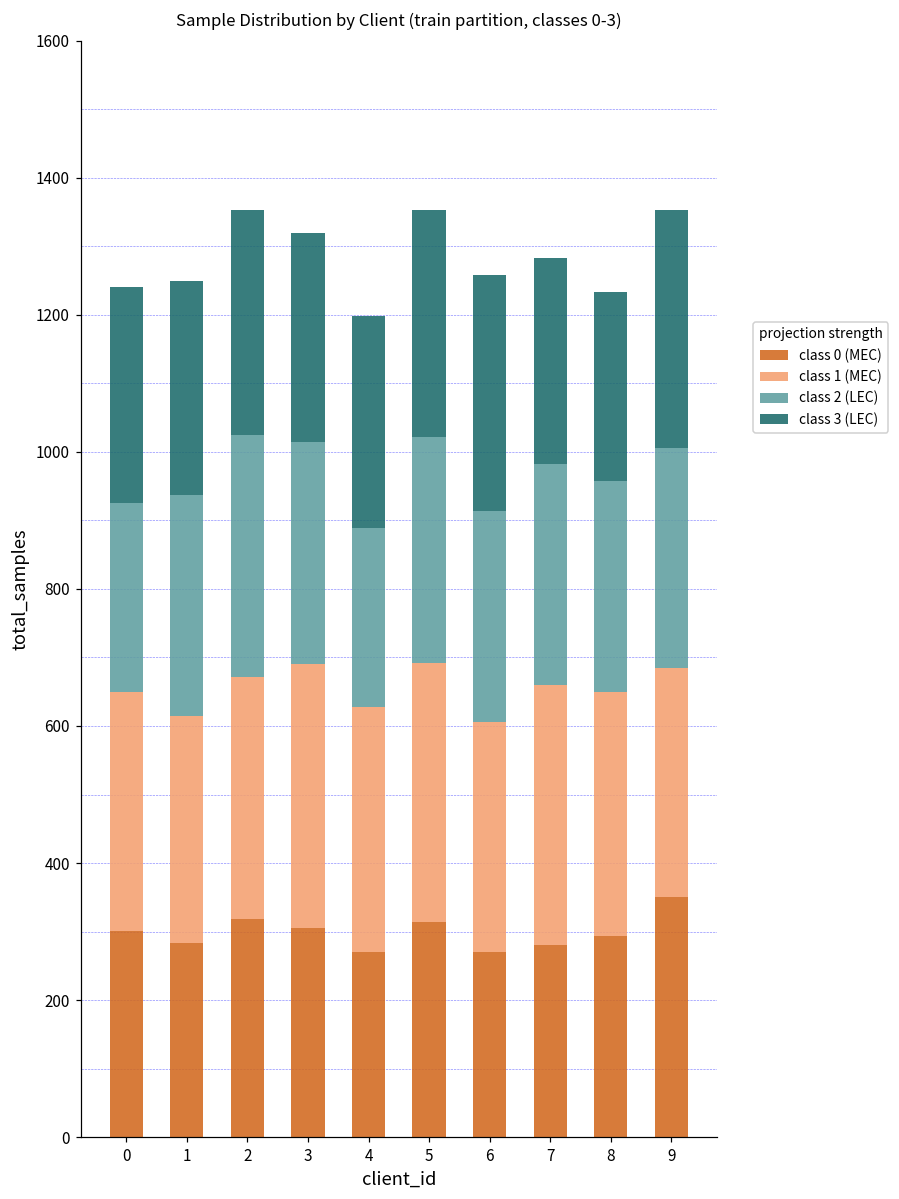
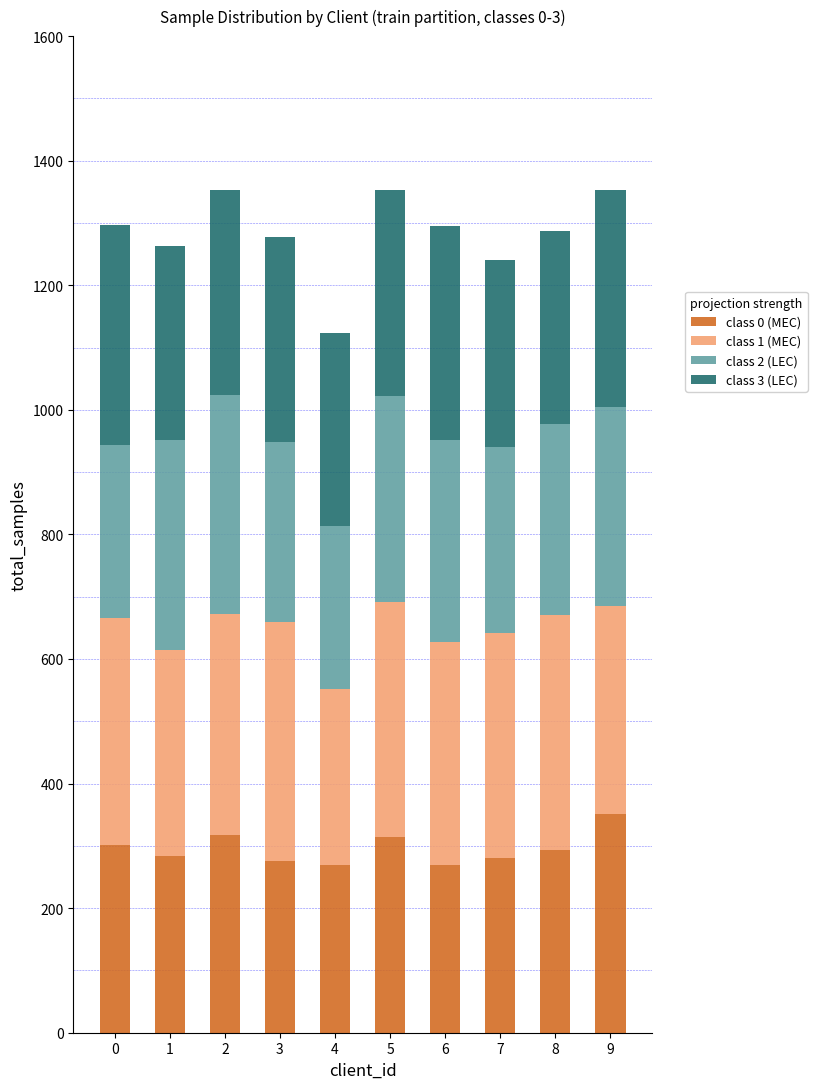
  {
    "class 0 (MEC)": {
      "0": 300,
      "1": 280,
      "2": 320,
-     "3": 310,
+     "3": 280,
      "4": 270,
      "5": 310,
      "6": 270,
      "7": 280,
      "8": 290,
      "9": 350
    },
    "class 1 (MEC)": {
-     "0": 350,
+     "0": 370,
      "1": 330,
      "2": 350,
      "3": 390,
-     "4": 360,
+     "4": 280,
      "5": 380,
-     "6": 340,
-     "7": 380,
-     "8": 360,
+     "6": 360,
+     "7": 360,
+     "8": 380,
      "9": 330
    },
    "class 2 (LEC)": {
      "0": 280,
-     "1": 320,
+     "1": 340,
      "2": 350,
-     "3": 330,
+     "3": 290,
      "4": 260,
      "5": 330,
-     "6": 310,
-     "7": 320,
+     "6": 320,
+     "7": 300,
      "8": 310,
      "9": 320
    },
    "class 3 (LEC)": {
-     "0": 310,
+     "0": 350,
      "1": 310,
      "2": 330,
-     "3": 300,
+     "3": 330,
      "4": 310,
      "5": 330,
      "6": 340,
      "7": 300,
-     "8": 280,
+     "8": 310,
      "9": 350
    }
  }
